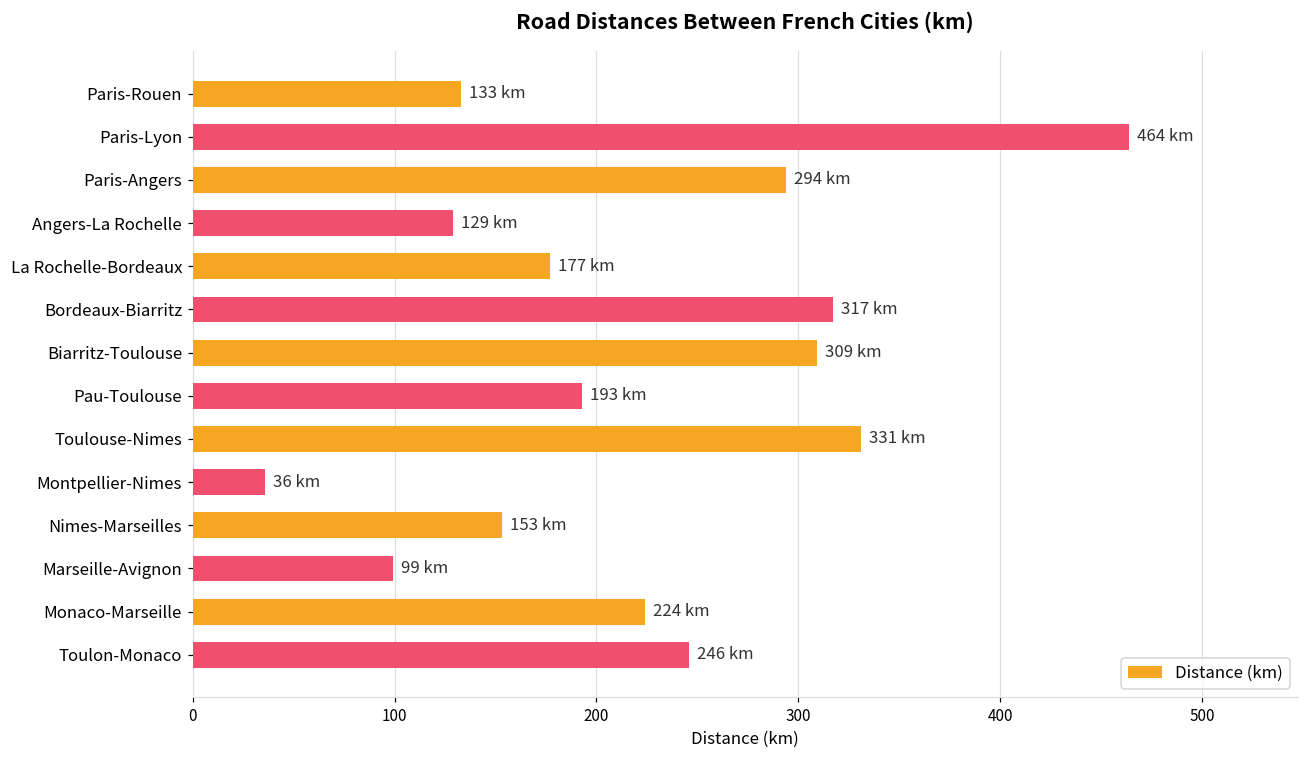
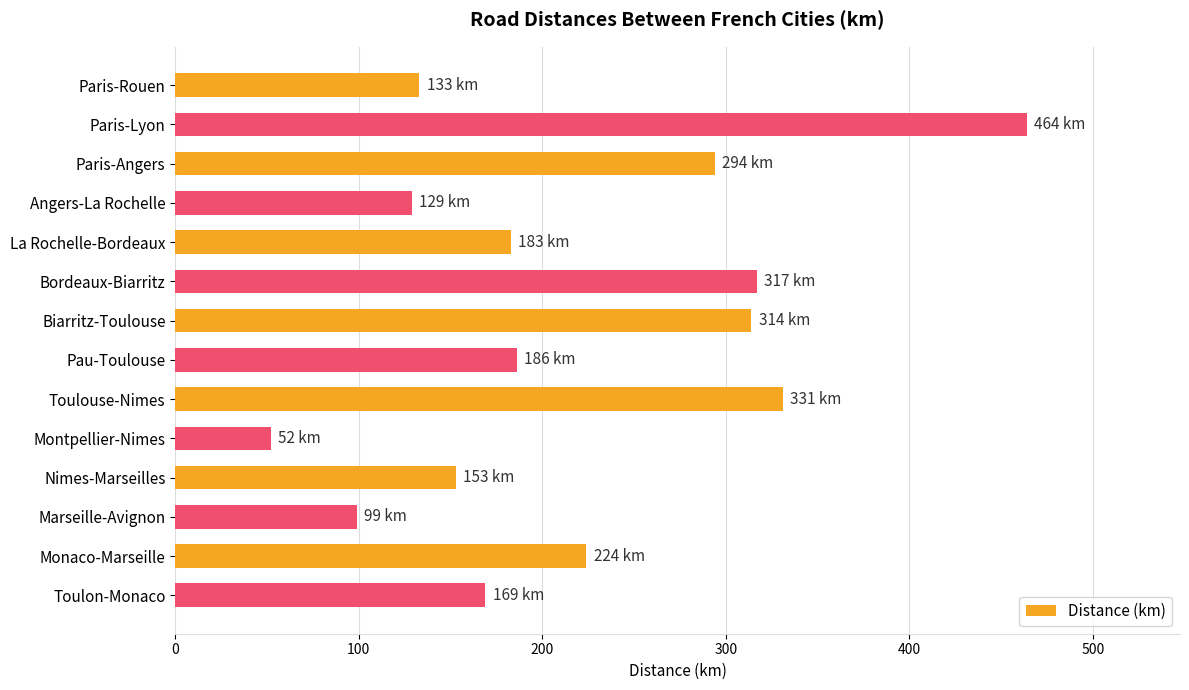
  {
    "Paris-Rouen": 133,
    "Paris-Lyon": 464,
    "Paris-Angers": 294,
    "Angers-La Rochelle": 129,
-   "La Rochelle-Bordeaux": 177,
+   "La Rochelle-Bordeaux": 183,
    "Bordeaux-Biarritz": 317,
-   "Biarritz-Toulouse": 309,
-   "Pau-Toulouse": 193,
+   "Biarritz-Toulouse": 314,
+   "Pau-Toulouse": 186,
    "Toulouse-Nimes": 331,
-   "Montpellier-Nimes": 36,
+   "Montpellier-Nimes": 52,
    "Nimes-Marseilles": 153,
    "Marseille-Avignon": 99,
    "Monaco-Marseille": 224,
-   "Toulon-Monaco": 246
+   "Toulon-Monaco": 169
  }
